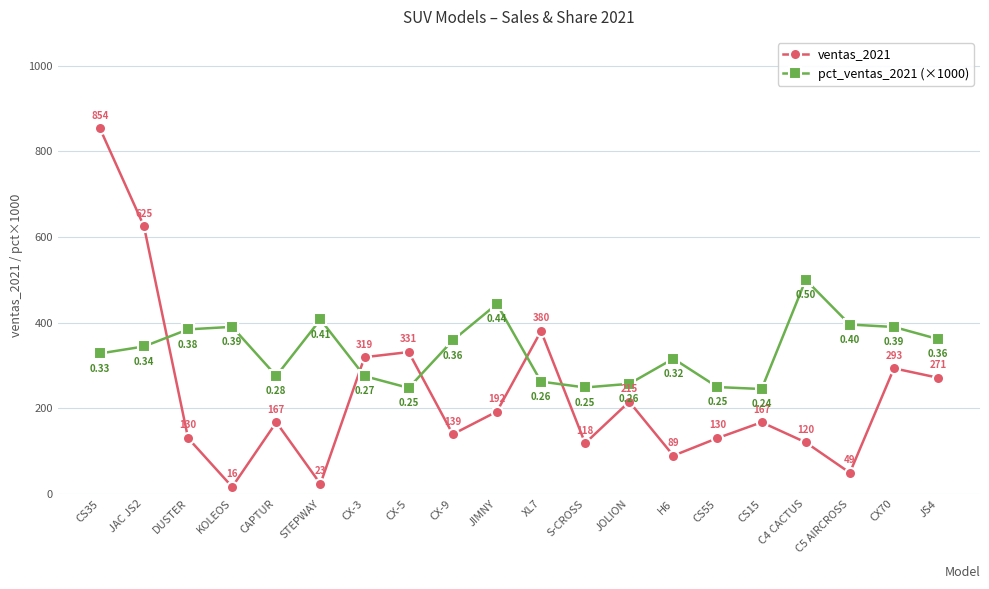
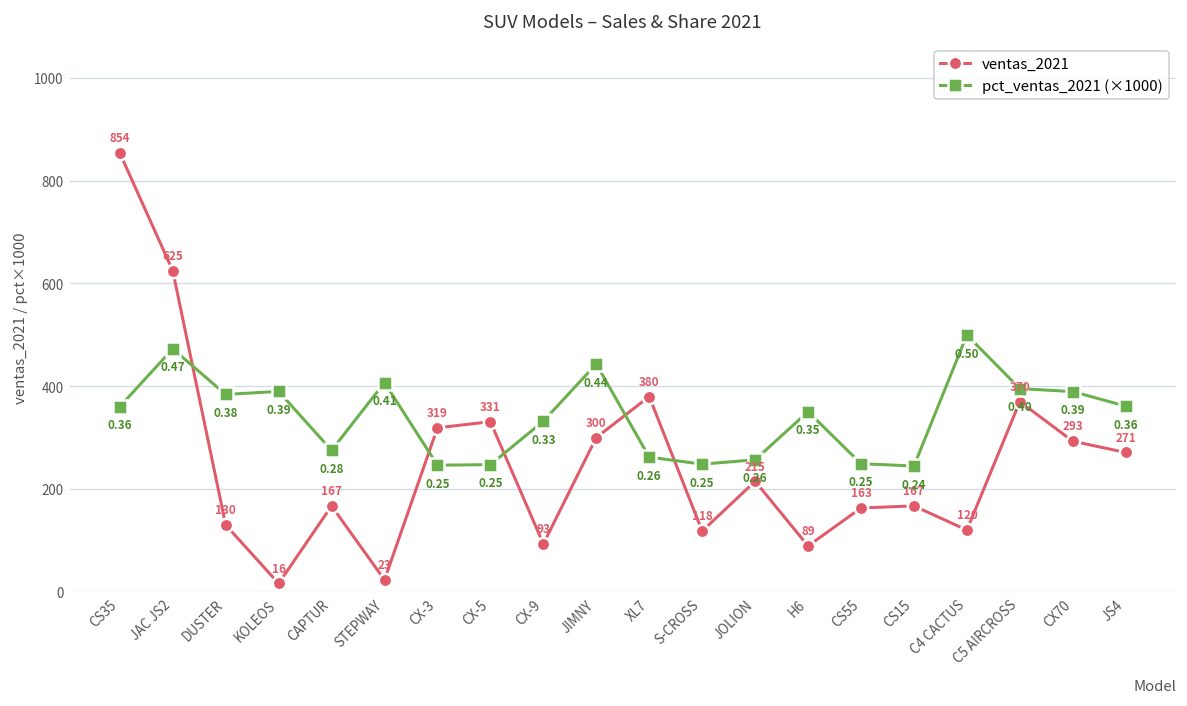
  {
    "ventas_2021": {
      "CS35": 854,
      "JAC JS2": 625,
      "DUSTER": 130,
      "KOLEOS": 16,
      "CAPTUR": 167,
      "STEPWAY": 23,
      "CX-3": 319,
      "CX-5": 331,
-     "CX-9": 139,
-     "JIMNY": 192,
+     "CX-9": 93,
+     "JIMNY": 300,
      "XL7": 380,
      "S-CROSS": 118,
      "H6": 89,
-     "CS55": 130,
+     "CS55": 163,
      "C4 CACTUS": 120,
-     "C5 AIRCROSS": 49,
+     "C5 AIRCROSS": 370,
      "CX70": 293,
      "JS4": 271
    },
    "pct_ventas_2021 (×1000)": {
-     "CS35": 0.33,
-     "JAC JS2": 0.34,
-     "CX-3": 0.27,
-     "CX-9": 0.36,
-     "H6": 0.32
+     "CS35": 0.36,
+     "JAC JS2": 0.47,
+     "CX-3": 0.25,
+     "CX-9": 0.33,
+     "H6": 0.35
    }
  }
